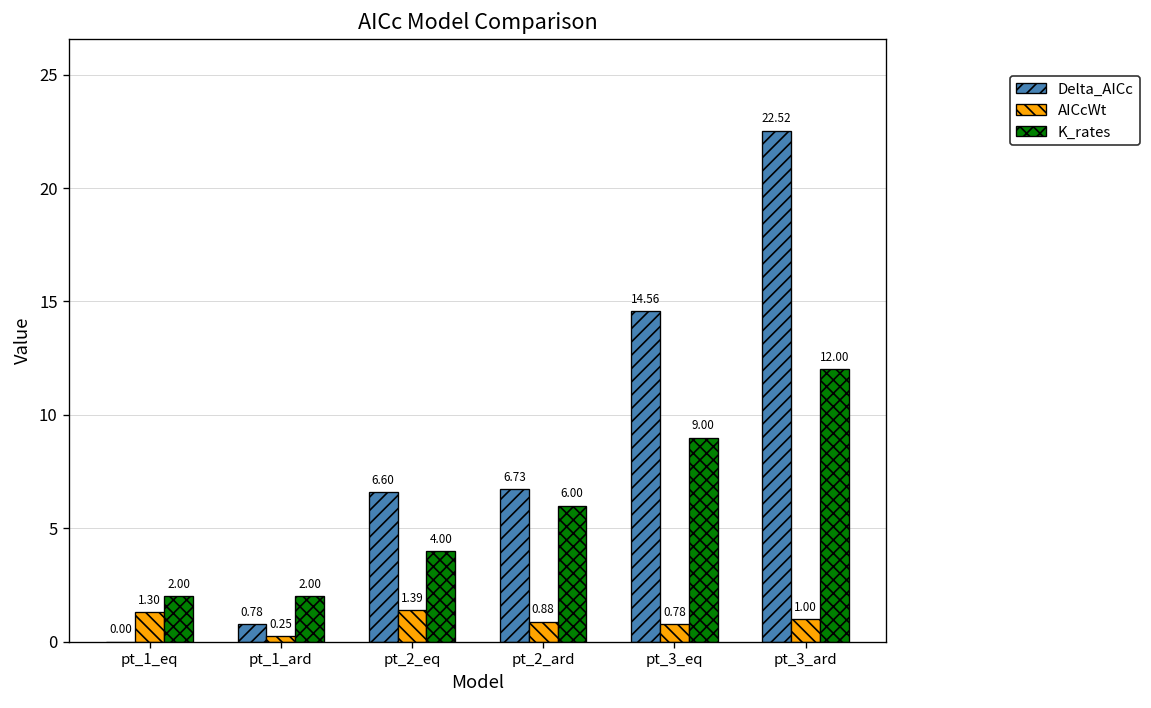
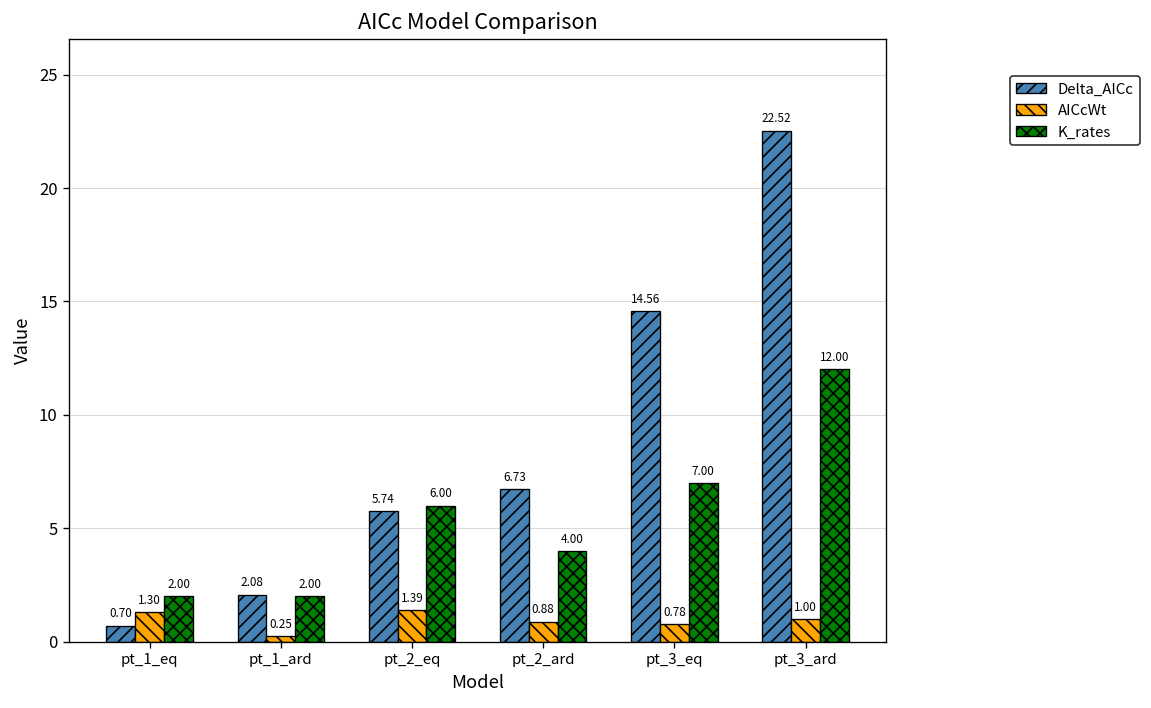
  {
    "Delta_AICc": {
-     "pt_1_eq": 0.00,
-     "pt_1_ard": 0.78,
-     "pt_2_eq": 6.60,
+     "pt_1_eq": 0.70,
+     "pt_1_ard": 2.08,
+     "pt_2_eq": 5.74,
      "pt_2_ard": 6.73,
      "pt_3_eq": 14.56,
      "pt_3_ard": 22.52
    },
    "AICcWt": {
      "pt_1_eq": 1.30,
      "pt_1_ard": 0.25,
      "pt_2_eq": 1.39,
      "pt_2_ard": 0.88,
      "pt_3_eq": 0.78,
      "pt_3_ard": 1.00
    },
    "K_rates": {
      "pt_1_eq": 2.00,
      "pt_1_ard": 2.00,
-     "pt_2_eq": 4.00,
-     "pt_2_ard": 6.00,
-     "pt_3_eq": 9.00,
+     "pt_2_eq": 6.00,
+     "pt_2_ard": 4.00,
+     "pt_3_eq": 7.00,
      "pt_3_ard": 12.00
    }
  }
